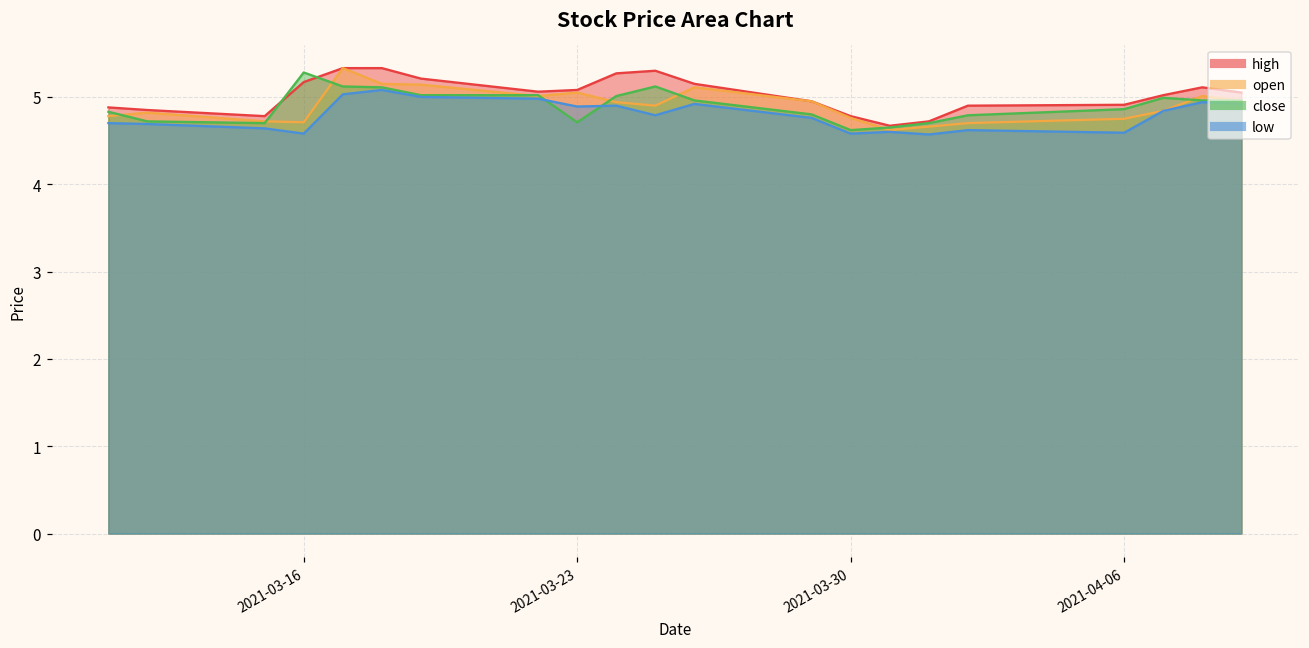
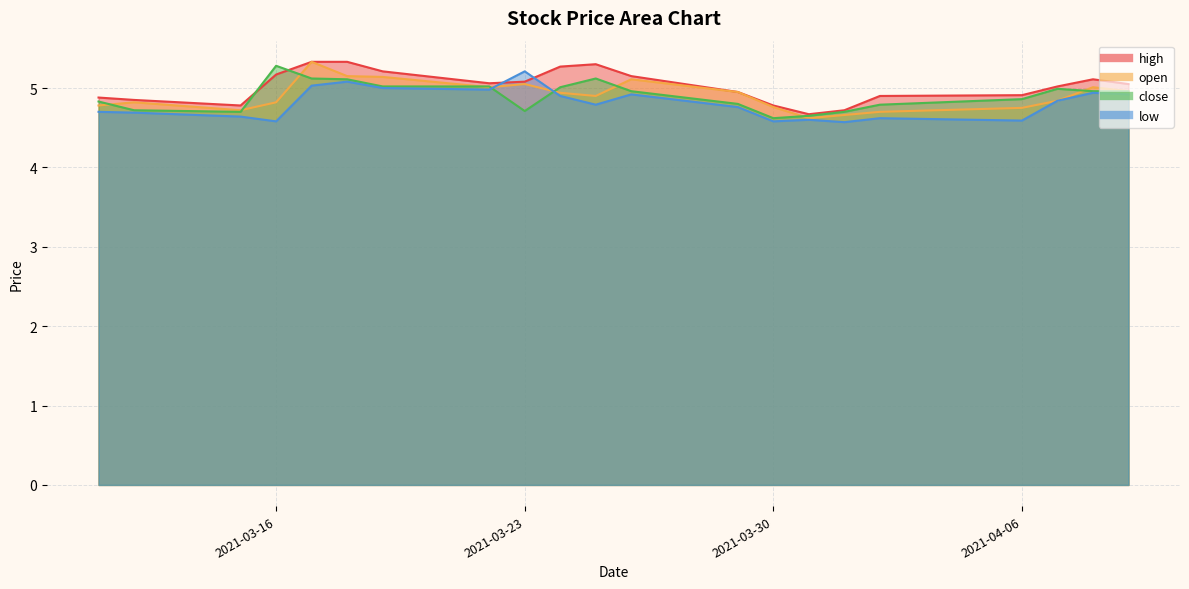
  {
    "high": {
      "2021-03-16": 5.2,
      "2021-04-06": 4.9
    },
    "open": {
-     "2021-03-16": 4.7,
+     "2021-03-16": 4.8,
      "2021-04-06": 4.8
    },
    "close": {
      "2021-03-16": 5.3,
      "2021-03-23": 4.7,
      "2021-03-30": 4.6,
      "2021-04-06": 4.9
    },
    "low": {
      "2021-03-16": 4.6,
-     "2021-03-23": 4.9,
+     "2021-03-23": 5.2,
      "2021-03-30": 4.6,
      "2021-04-06": 4.6
    }
  }
